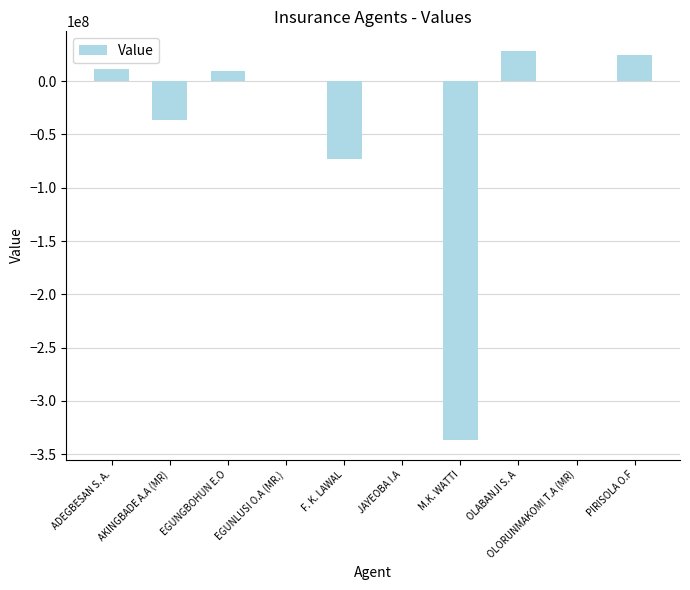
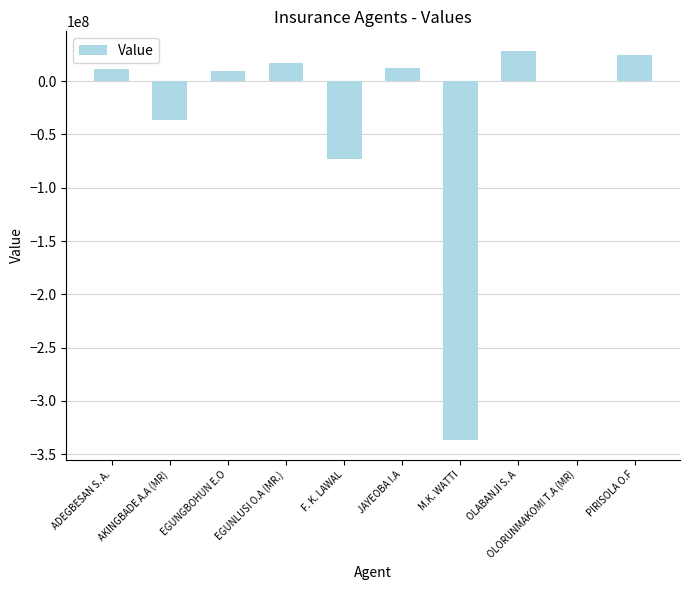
  {
    "ADEGBESAN S. A.": 11000000,
    "AKINGBADE A.A (MR)": -36000000,
    "EGUNGBOHUN E.O": 10000000,
-   "EGUNLUSI O.A (MR.)": 1000000,
+   "EGUNLUSI O.A (MR.)": 17000000,
    "F. K. LAWAL": -73000000,
-   "JAYEOBA I.A": 0,
+   "JAYEOBA I.A": 13000000,
    "M.K. WATTI": -337000000,
    "OLABANJI S. A": 29000000,
    "PIRISOLA O.F": 25000000
  }
